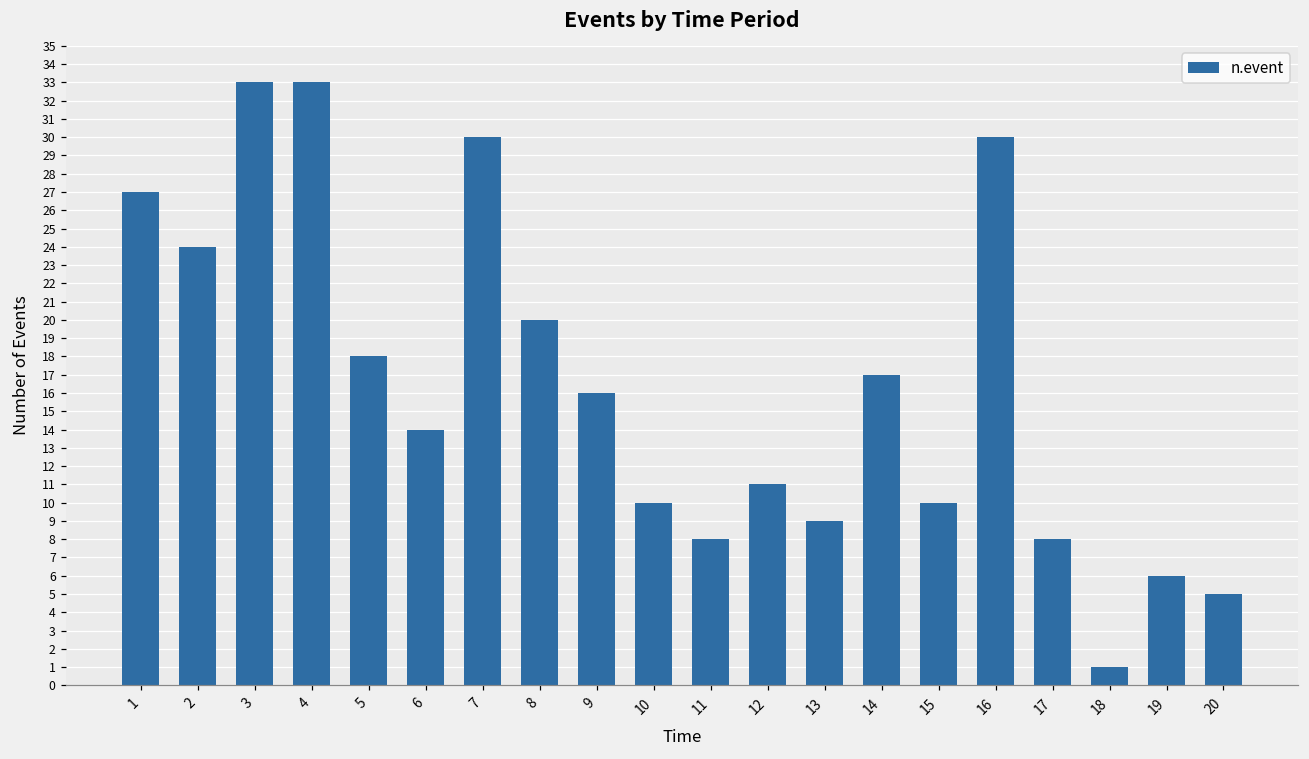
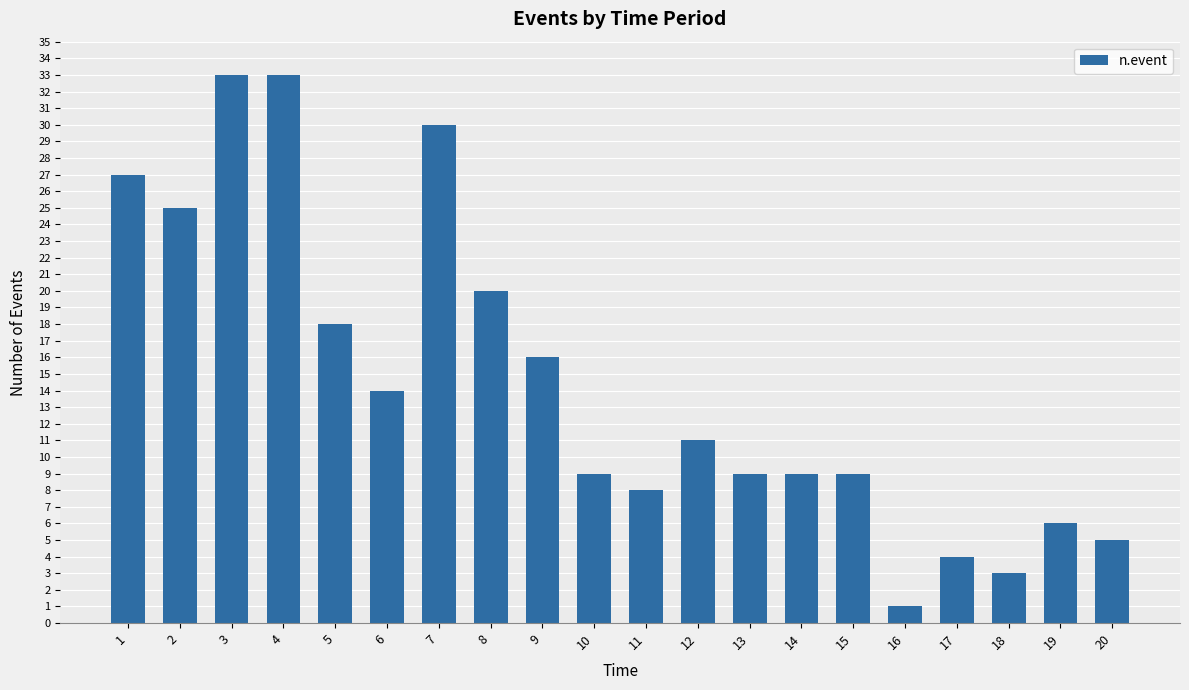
  {
    "1": 27,
-   "2": 24,
+   "2": 25,
    "3": 33,
    "4": 33,
    "5": 18,
    "6": 14,
    "7": 30,
    "8": 20,
    "9": 16,
-   "10": 10,
+   "10": 9,
    "11": 8,
    "12": 11,
    "13": 9,
-   "14": 17,
-   "15": 10,
-   "16": 30,
-   "17": 8,
-   "18": 1,
+   "14": 9,
+   "15": 9,
+   "16": 1,
+   "17": 4,
+   "18": 3,
    "19": 6,
    "20": 5
  }
